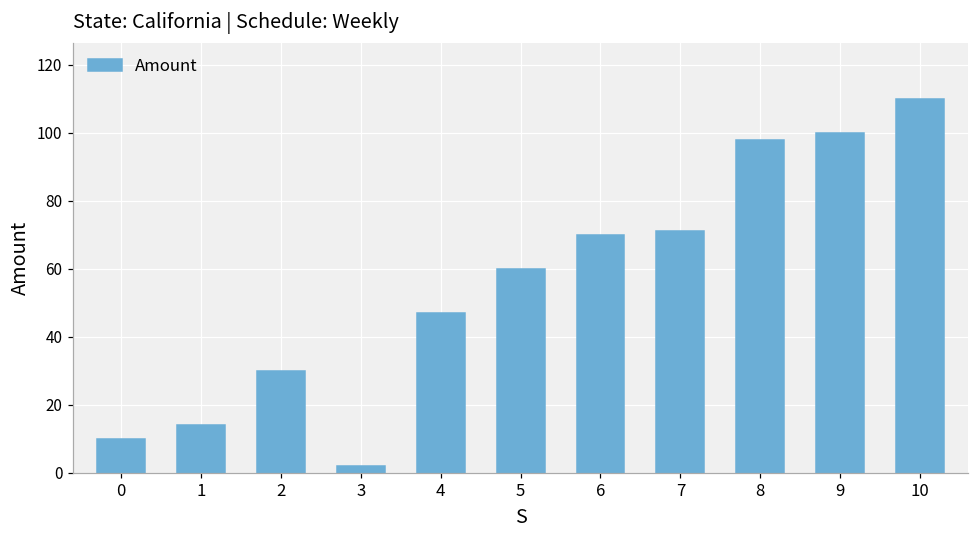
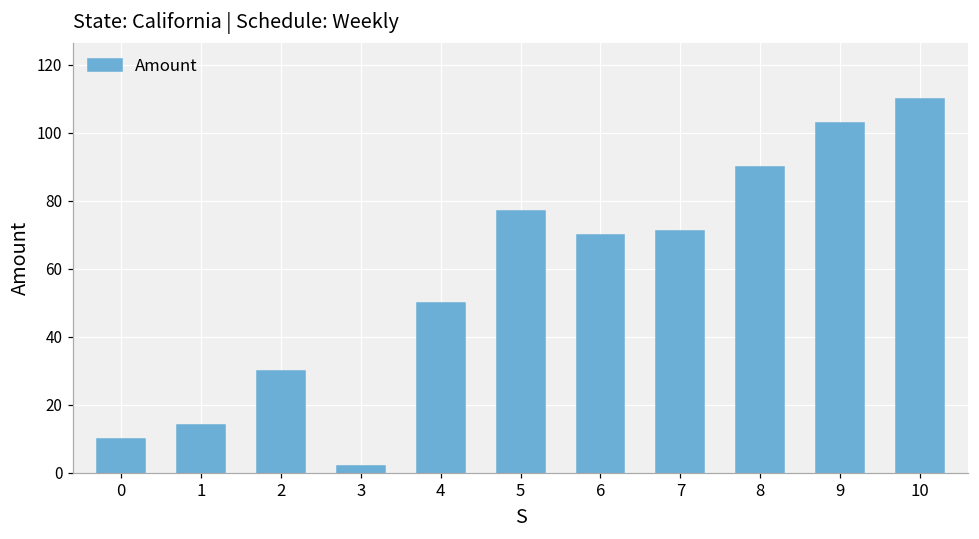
  {
    "0": 10,
    "1": 14,
    "2": 30,
    "3": 2,
-   "4": 47,
-   "5": 60,
+   "4": 50,
+   "5": 77,
    "6": 70,
    "7": 71,
-   "8": 98,
-   "9": 100,
+   "8": 90,
+   "9": 103,
    "10": 110
  }
